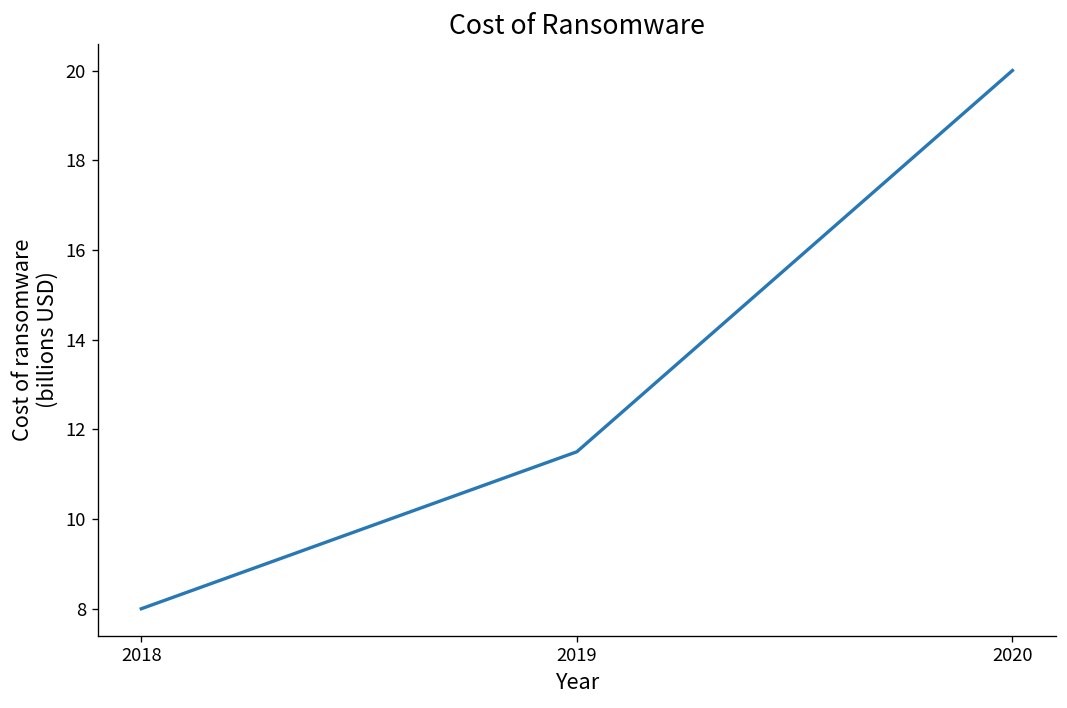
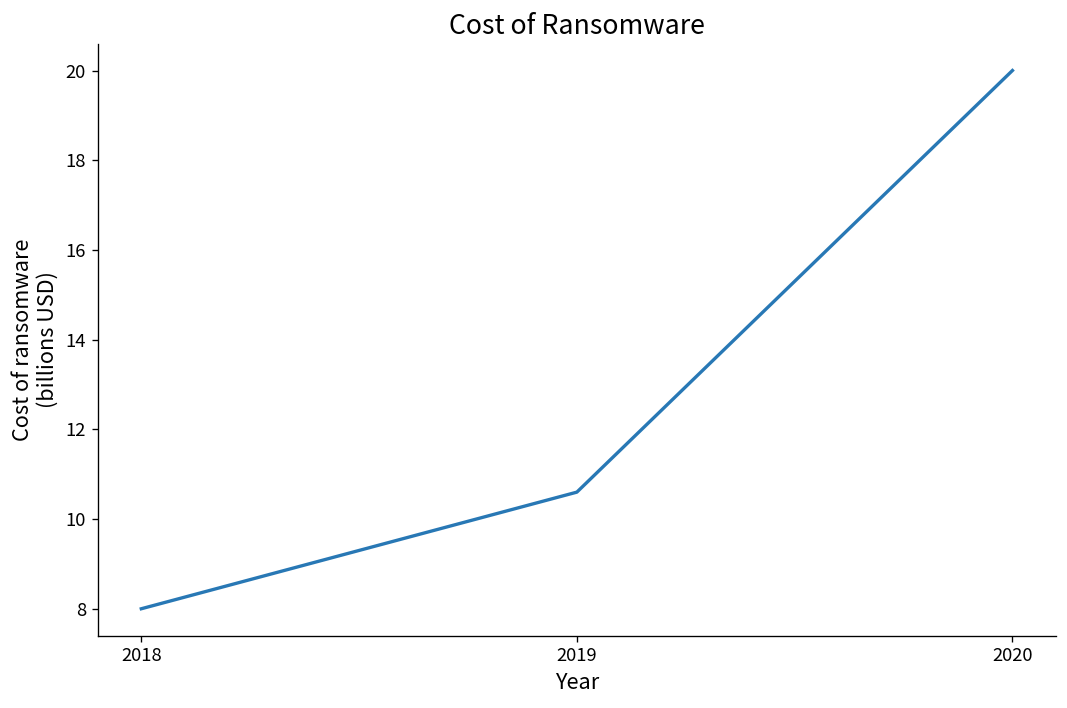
  {
    "2018": 8.0,
-   "2019": 11.5,
+   "2019": 10.6,
    "2020": 20.0
  }
